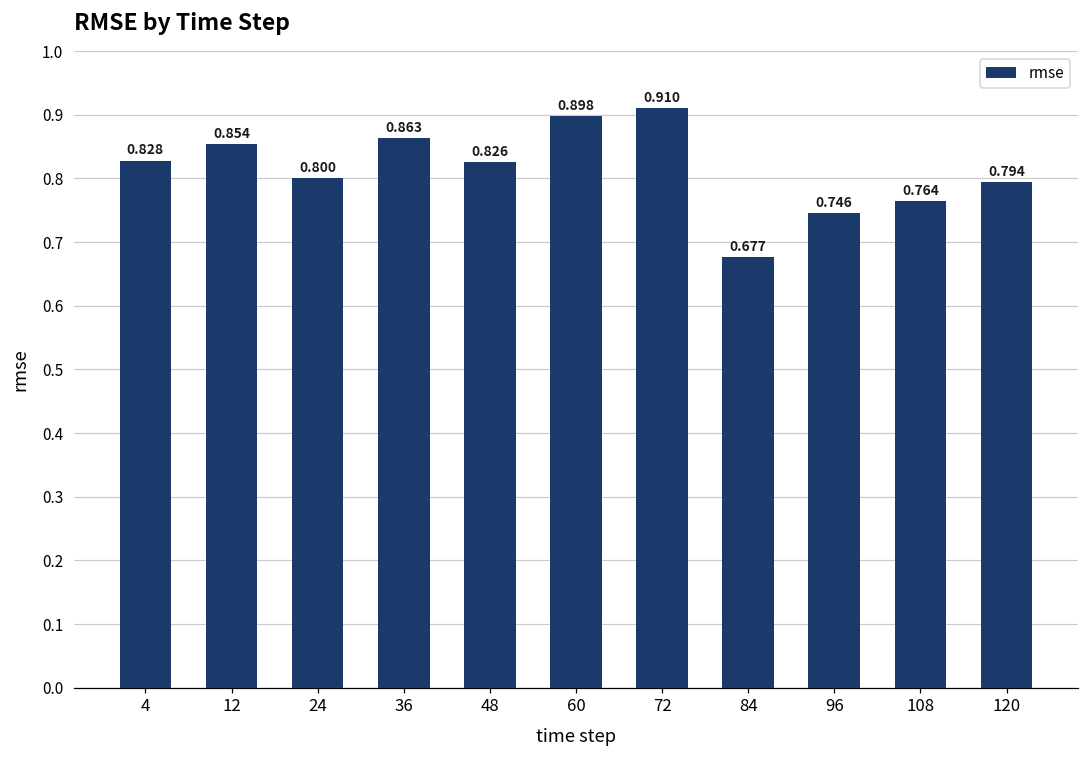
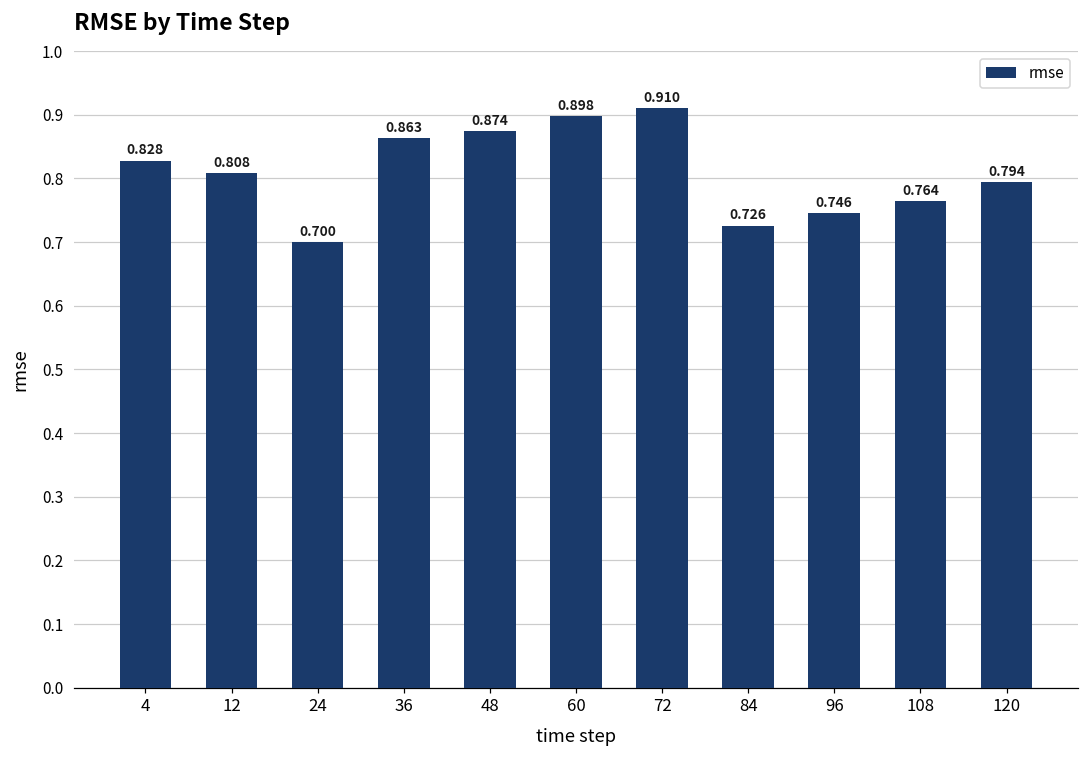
  {
    "4": 0.828,
-   "12": 0.854,
-   "24": 0.800,
+   "12": 0.808,
+   "24": 0.700,
    "36": 0.863,
-   "48": 0.826,
+   "48": 0.874,
    "60": 0.898,
    "72": 0.910,
-   "84": 0.677,
+   "84": 0.726,
    "96": 0.746,
    "108": 0.764,
    "120": 0.794
  }
